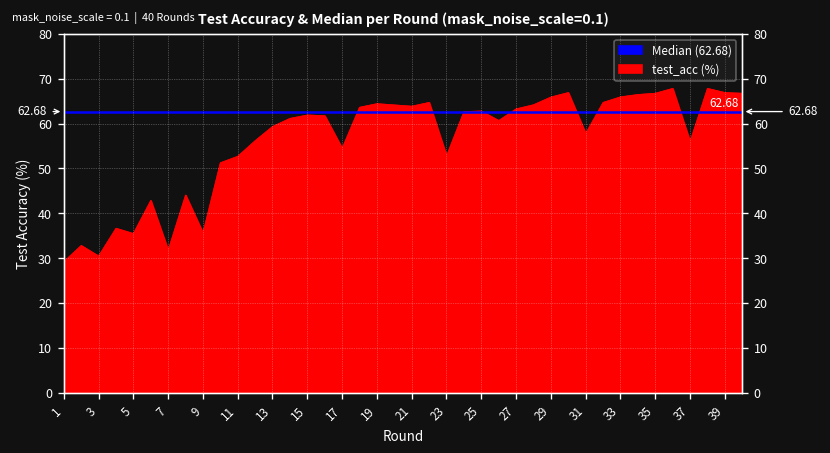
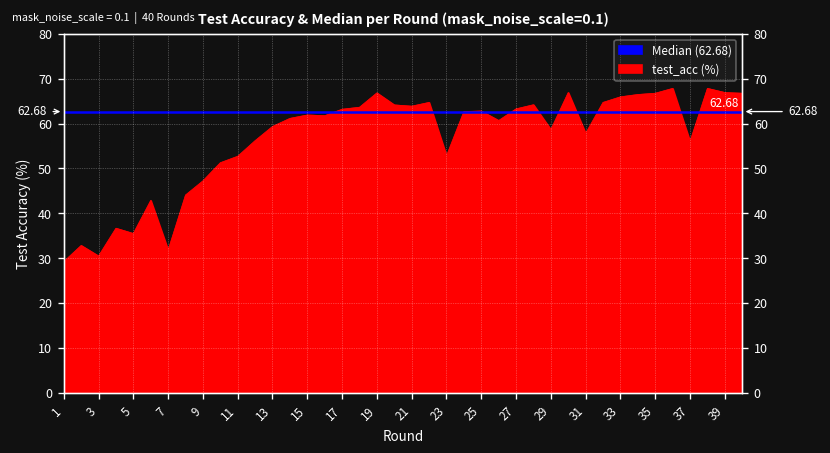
  {
    "1": 29,
    "3": 30,
    "5": 36,
    "7": 32,
-   "9": 36,
+   "9": 47,
    "11": 53,
    "13": 59,
    "15": 62,
-   "17": 55,
-   "19": 64,
+   "17": 63,
+   "19": 67,
    "21": 64,
    "23": 53,
    "25": 63,
    "27": 63,
-   "29": 66,
+   "29": 59,
    "31": 58,
    "33": 66,
    "35": 67,
    "37": 56
  }
